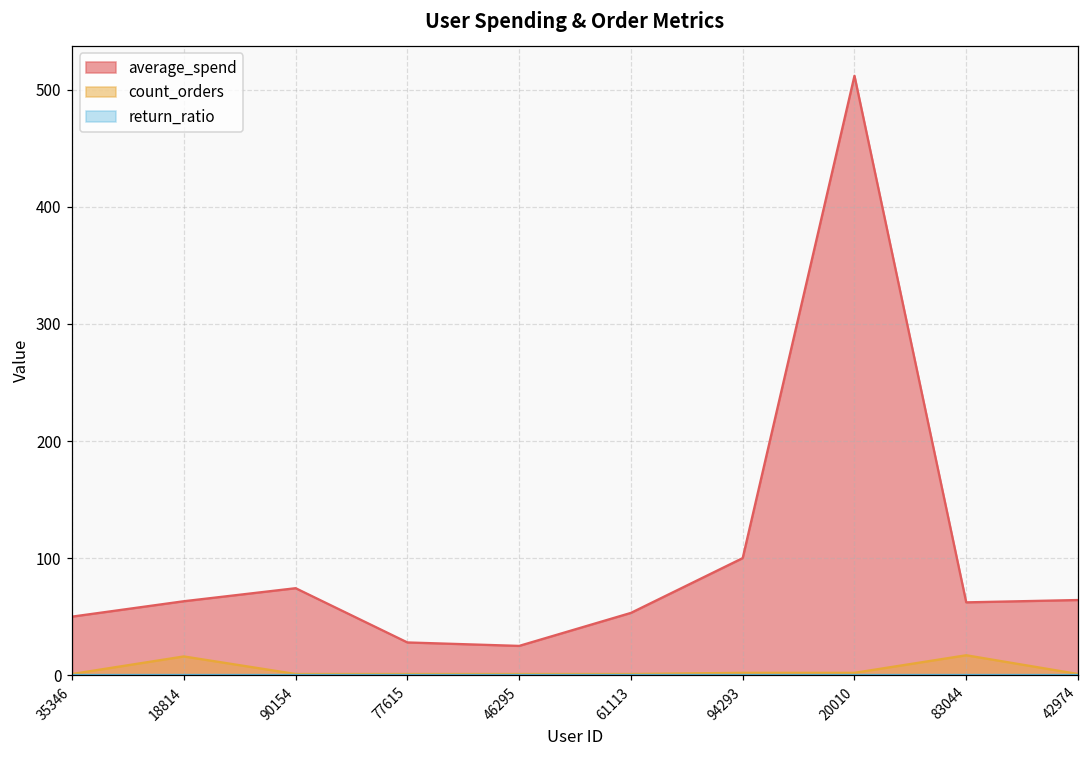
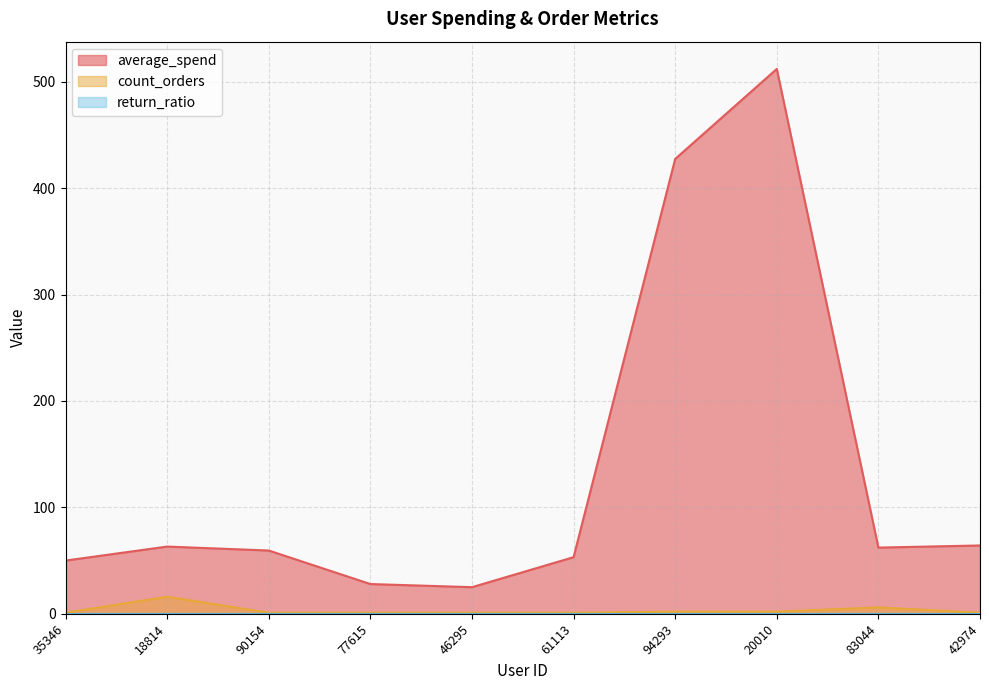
  {
    "average_spend": {
      "35346": 50,
      "18814": 63,
-     "90154": 74,
+     "90154": 59,
      "77615": 28,
      "46295": 25,
      "61113": 53,
-     "94293": 100,
+     "94293": 427,
      "20010": 512,
      "83044": 62,
      "42974": 64
    },
    "count_orders": {
      "18814": 16,
-     "83044": 17
+     "83044": 6
    },
    "return_ratio": {
      "18814": 0,
      "83044": 0
    }
  }
